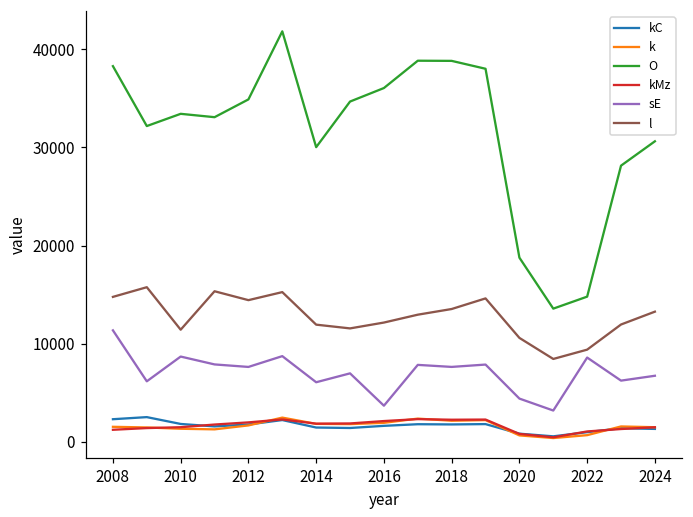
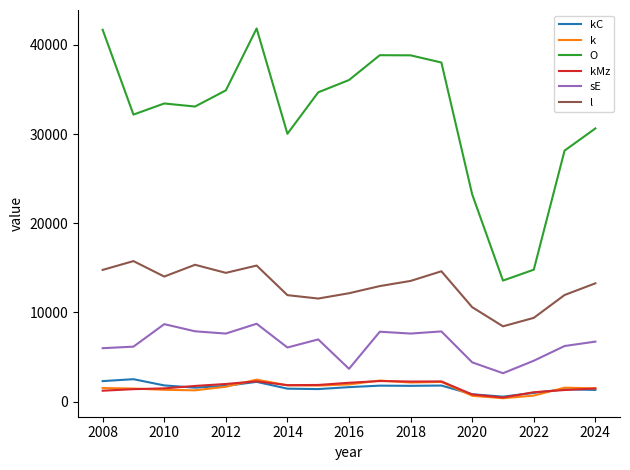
  {
    "kC": {
      "2008": 2000,
      "2010": 2000,
      "2014": 1000,
      "2016": 2000,
      "2018": 2000
    },
    "k": {
      "2008": 2000,
      "2022": 1000
    },
    "O": {
-     "2008": 38000,
+     "2008": 42000,
      "2010": 33000,
      "2012": 35000,
      "2014": 30000,
      "2016": 36000,
      "2018": 39000,
-     "2020": 19000,
+     "2020": 23000,
      "2022": 15000,
      "2024": 31000
    },
    "kMz": {
      "2008": 1000
    },
    "sE": {
-     "2008": 11000,
+     "2008": 6000,
      "2010": 9000,
      "2012": 8000,
      "2014": 6000,
      "2016": 4000,
      "2018": 8000,
      "2020": 4000,
-     "2022": 9000,
+     "2022": 5000,
      "2024": 7000
    },
    "l": {
      "2008": 15000,
-     "2010": 11000,
+     "2010": 14000,
      "2012": 14000,
      "2014": 12000,
      "2016": 12000,
      "2018": 14000,
      "2020": 11000,
      "2022": 9000,
      "2024": 13000
    }
  }
